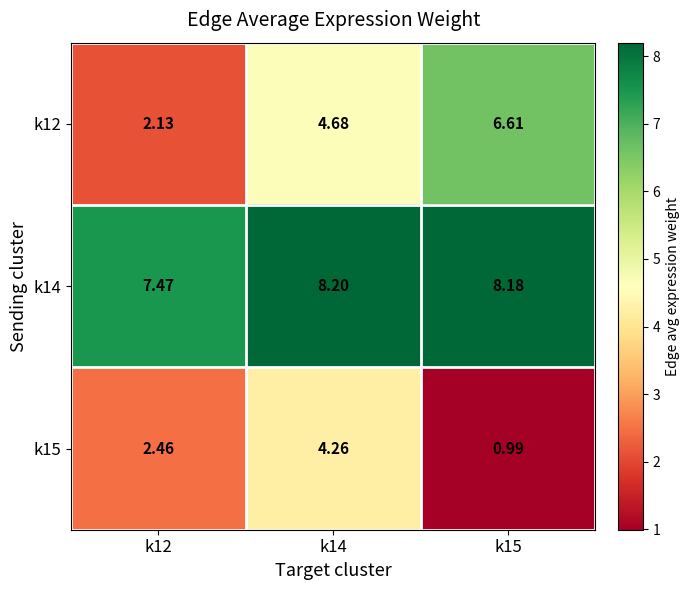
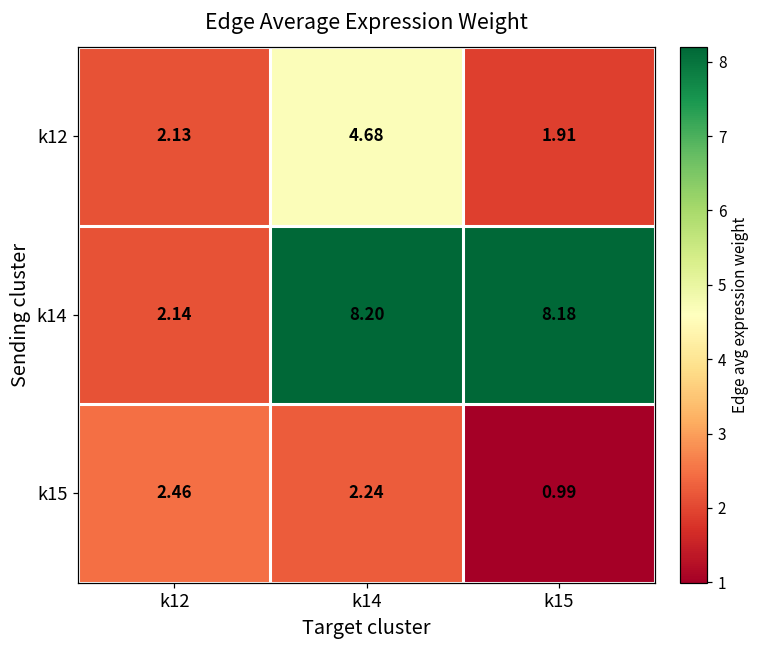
  {
    "k12": {
      "k12": 2.13,
      "k14": 4.68,
-     "k15": 6.61
+     "k15": 1.91
    },
    "k14": {
-     "k12": 7.47,
+     "k12": 2.14,
      "k14": 8.20,
      "k15": 8.18
    },
    "k15": {
      "k12": 2.46,
-     "k14": 4.26,
+     "k14": 2.24,
      "k15": 0.99
    }
  }
